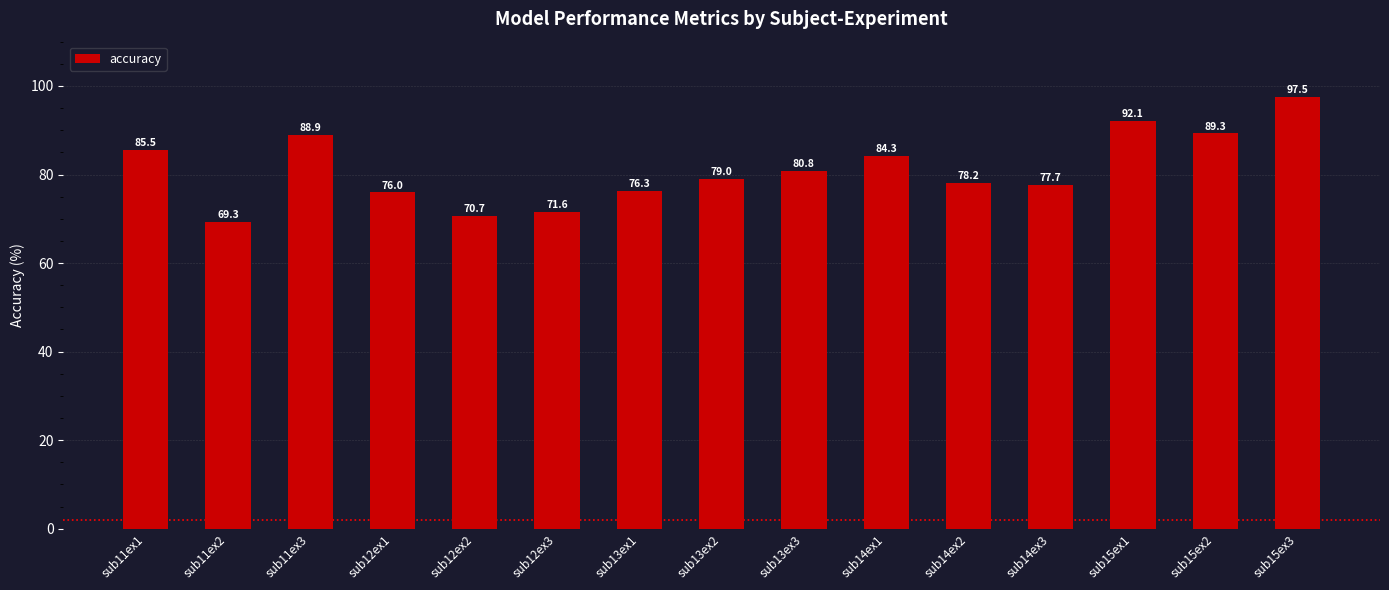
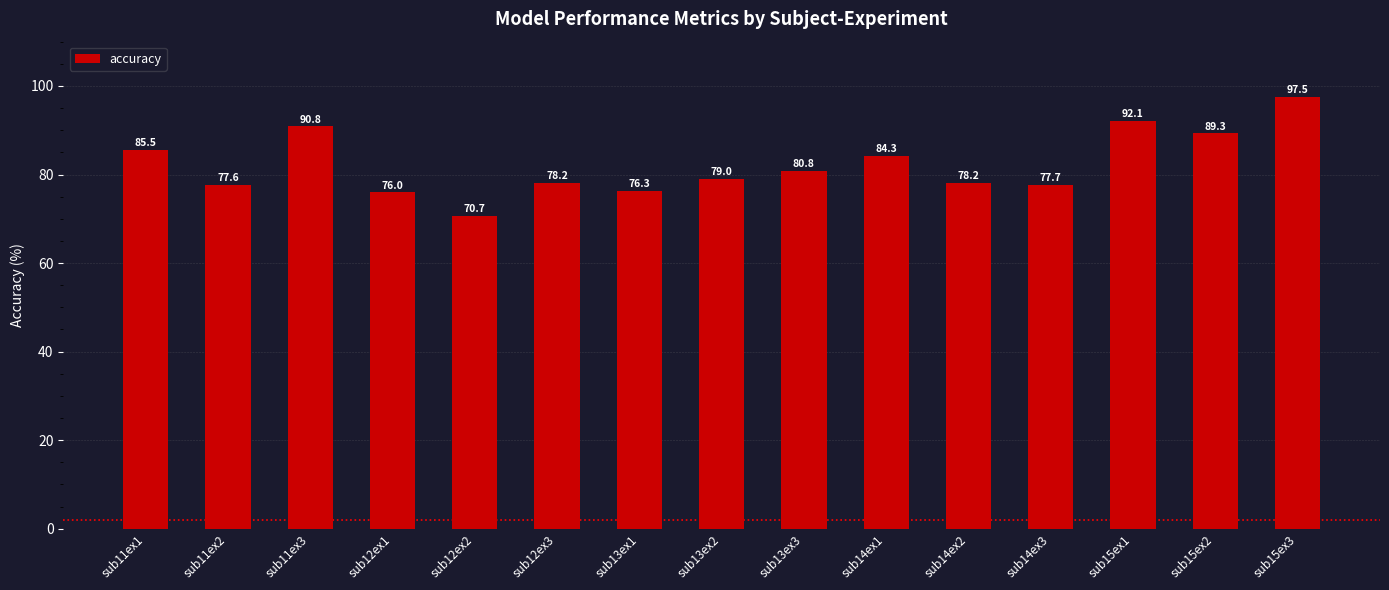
  {
    "sub11ex1": 85.5,
-   "sub11ex2": 69.3,
-   "sub11ex3": 88.9,
+   "sub11ex2": 77.6,
+   "sub11ex3": 90.8,
    "sub12ex1": 76.0,
    "sub12ex2": 70.7,
-   "sub12ex3": 71.6,
+   "sub12ex3": 78.2,
    "sub13ex1": 76.3,
    "sub13ex2": 79.0,
    "sub13ex3": 80.8,
    "sub14ex1": 84.3,
    "sub14ex2": 78.2,
    "sub14ex3": 77.7,
    "sub15ex1": 92.1,
    "sub15ex2": 89.3,
    "sub15ex3": 97.5
  }
